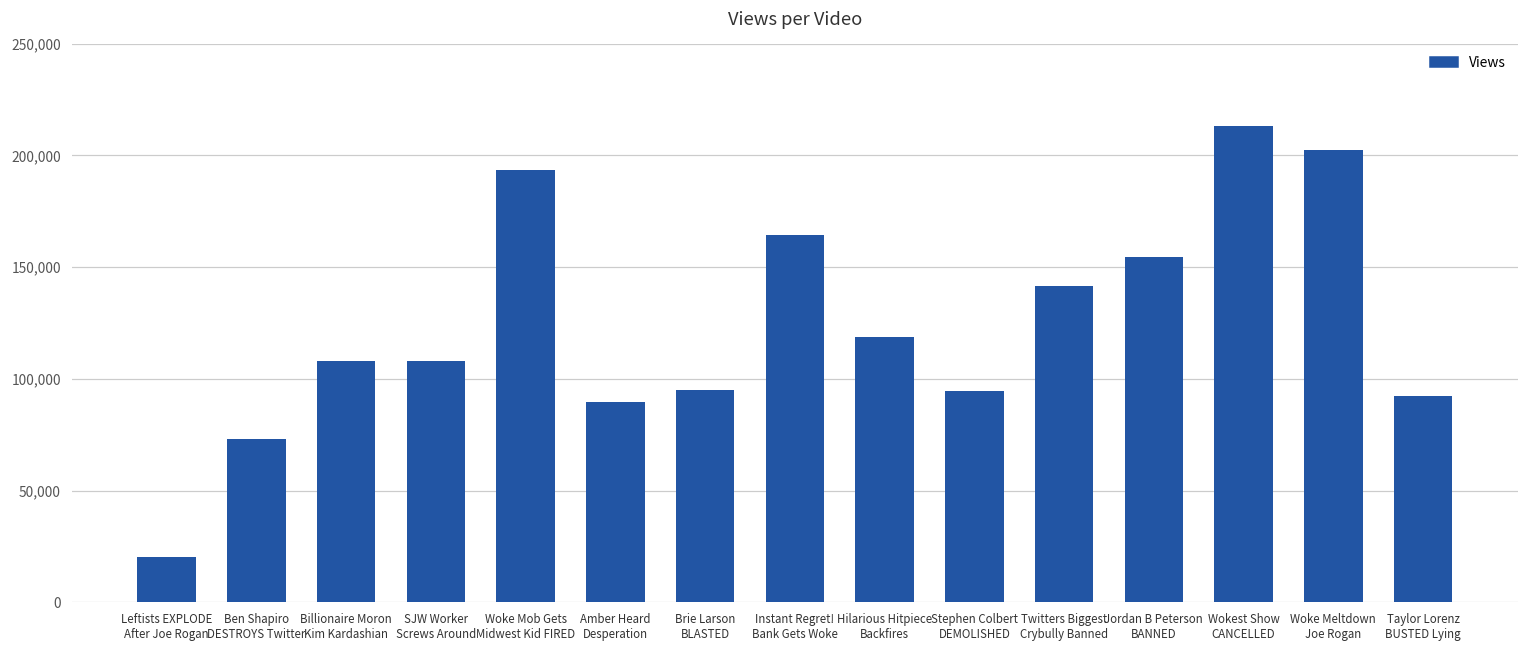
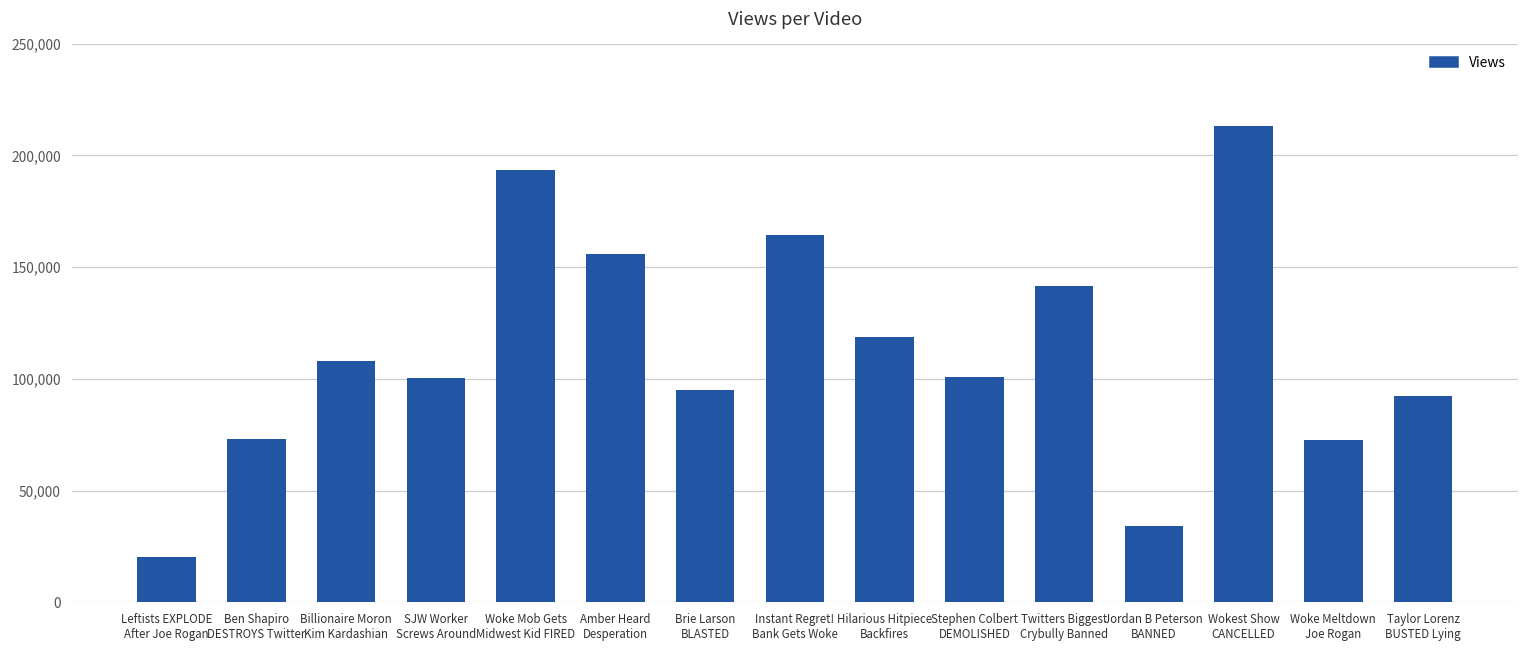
  {
    "Leftists EXPLODE After Joe Rogan": "20,000",
    "Ben Shapiro DESTROYS Twitter": "73,000",
    "Billionaire Moron Kim Kardashian": "108,000",
-   "SJW Worker Screws Around": "108,000",
+   "SJW Worker Screws Around": "100,000",
    "Woke Mob Gets Midwest Kid FIRED": "194,000",
-   "Amber Heard Desperation": "89,000",
+   "Amber Heard Desperation": "156,000",
    "Brie Larson BLASTED": "95,000",
    "Instant Regret! Bank Gets Woke": "164,000",
    "Hilarious Hitpiece Backfires": "119,000",
-   "Stephen Colbert DEMOLISHED": "94,000",
+   "Stephen Colbert DEMOLISHED": "101,000",
    "Twitters Biggest Crybully Banned": "141,000",
-   "Jordan B Peterson BANNED": "154,000",
+   "Jordan B Peterson BANNED": "34,000",
    "Wokest Show CANCELLED": "213,000",
-   "Woke Meltdown Joe Rogan": "202,000",
+   "Woke Meltdown Joe Rogan": "72,000",
    "Taylor Lorenz BUSTED Lying": "92,000"
  }
